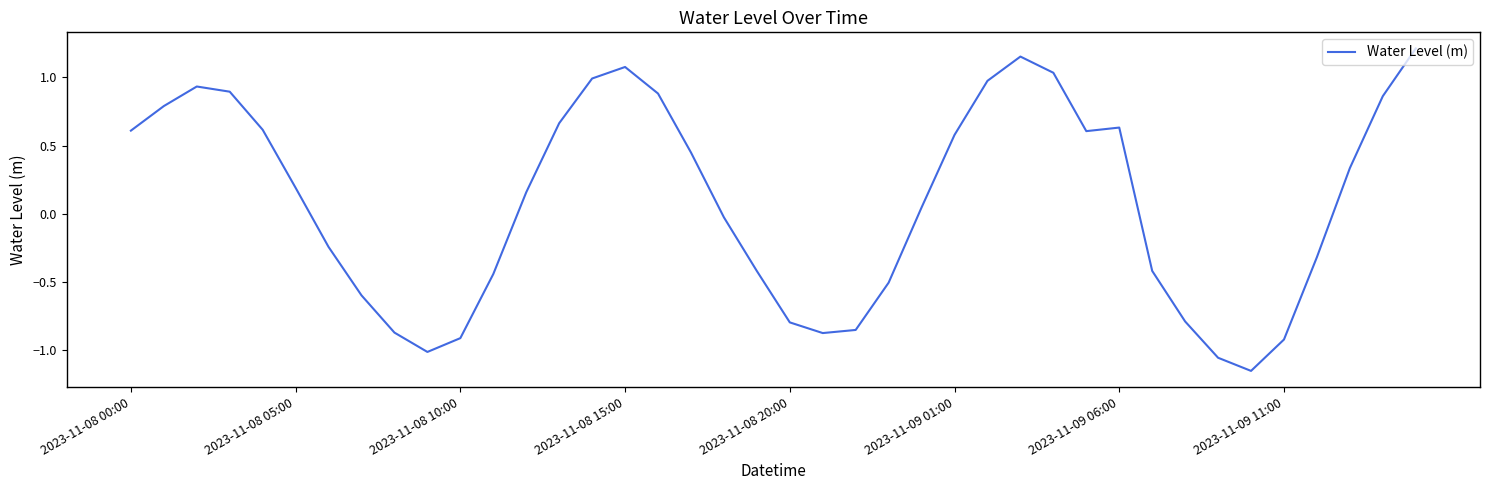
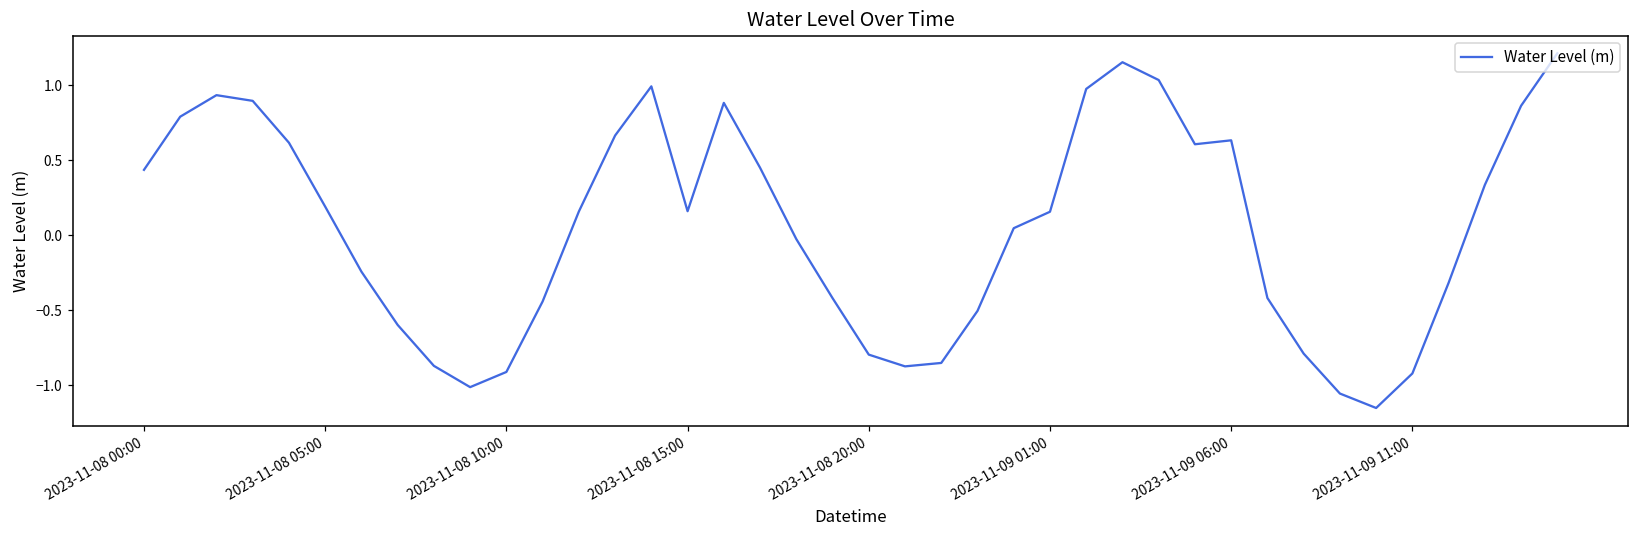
  {
-   "2023-11-08 00:00": 0.61,
+   "2023-11-08 00:00": 0.44,
    "2023-11-08 05:00": 0.19,
    "2023-11-08 10:00": -0.91,
-   "2023-11-08 15:00": 1.08,
+   "2023-11-08 15:00": 0.16,
    "2023-11-08 20:00": -0.80,
-   "2023-11-09 01:00": 0.58,
+   "2023-11-09 01:00": 0.16,
    "2023-11-09 06:00": 0.63,
    "2023-11-09 11:00": -0.92
  }
